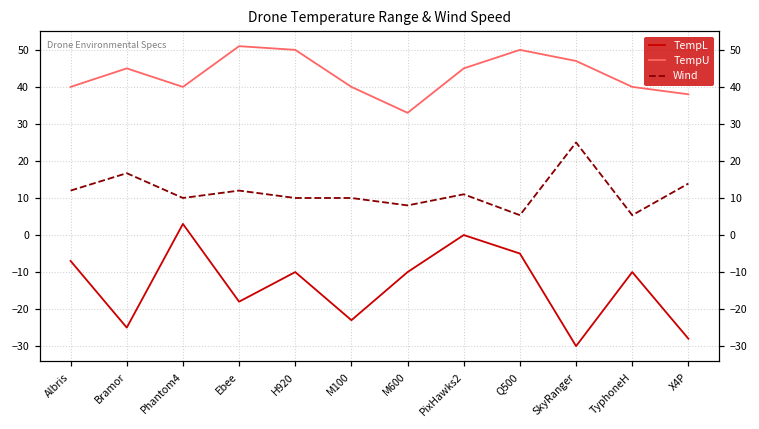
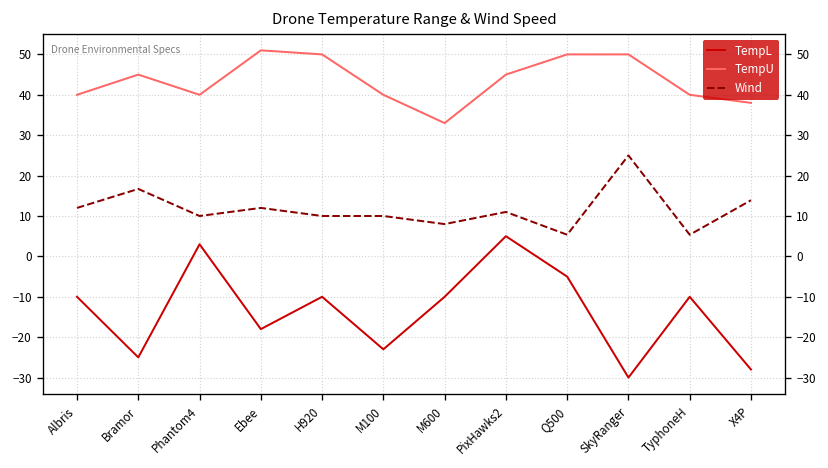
  {
    "TempL": {
-     "Albris": -7,
+     "Albris": -10,
      "Bramor": -25,
      "Phantom4": 3,
      "Ebee": -18,
      "H920": -10,
      "M100": -23,
      "M600": -10,
-     "PixHawks2": 0,
+     "PixHawks2": 5,
      "Q500": -5,
      "SkyRanger": -30,
      "TyphoneH": -10,
      "X4P": -28
    },
    "TempU": {
      "Albris": 40,
      "Bramor": 45,
      "Phantom4": 40,
      "Ebee": 51,
      "H920": 50,
      "M100": 40,
      "M600": 33,
      "PixHawks2": 45,
      "Q500": 50,
-     "SkyRanger": 47,
+     "SkyRanger": 50,
      "TyphoneH": 40,
      "X4P": 38
    },
    "Wind": {
      "Albris": 12,
      "Bramor": 17,
      "Phantom4": 10,
      "Ebee": 12,
      "H920": 10,
      "M100": 10,
      "M600": 8,
      "PixHawks2": 11,
      "Q500": 5,
      "SkyRanger": 25,
      "TyphoneH": 5,
      "X4P": 14
    }
  }
